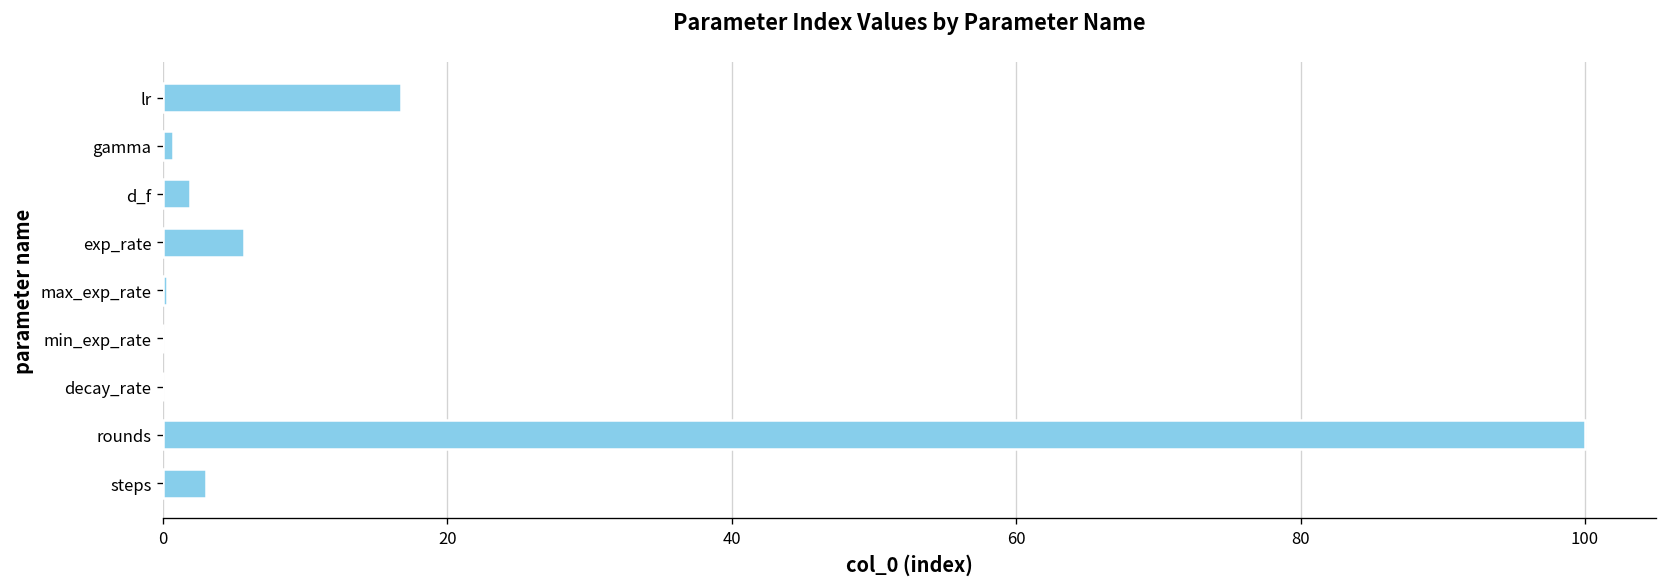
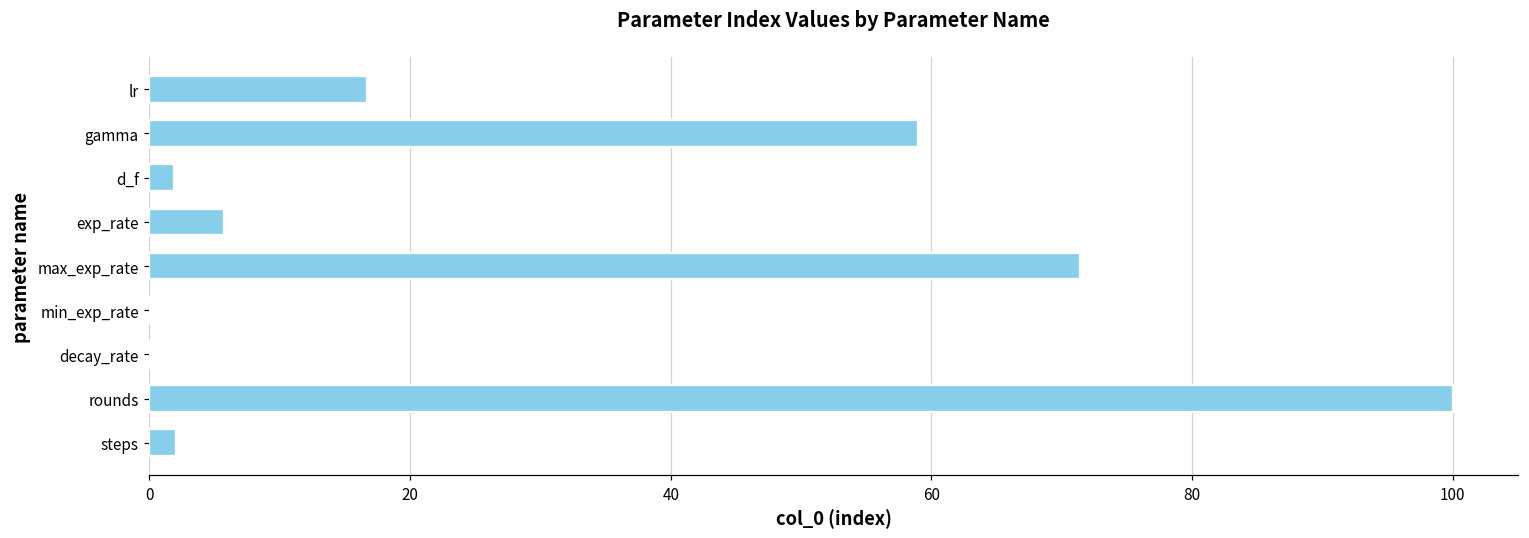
  {
    "lr": 16.7,
-   "gamma": 0.7,
+   "gamma": 59.0,
    "d_f": 1.9,
    "exp_rate": 5.7,
-   "max_exp_rate": 0.3,
+   "max_exp_rate": 71.4,
    "rounds": 100.0,
-   "steps": 3
+   "steps": 2
  }
